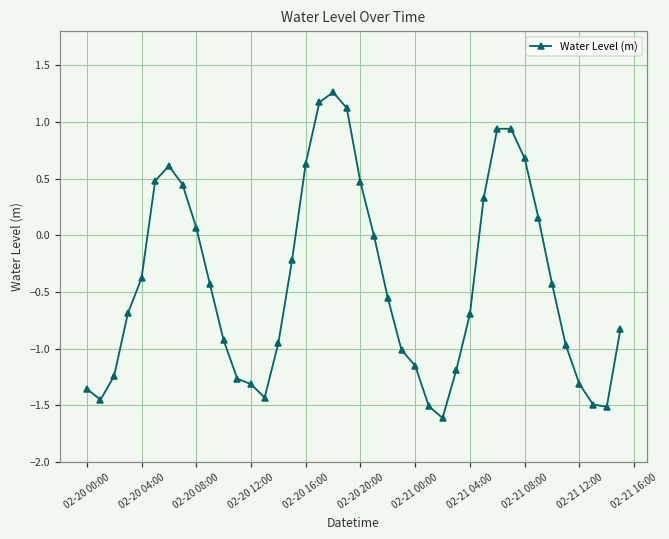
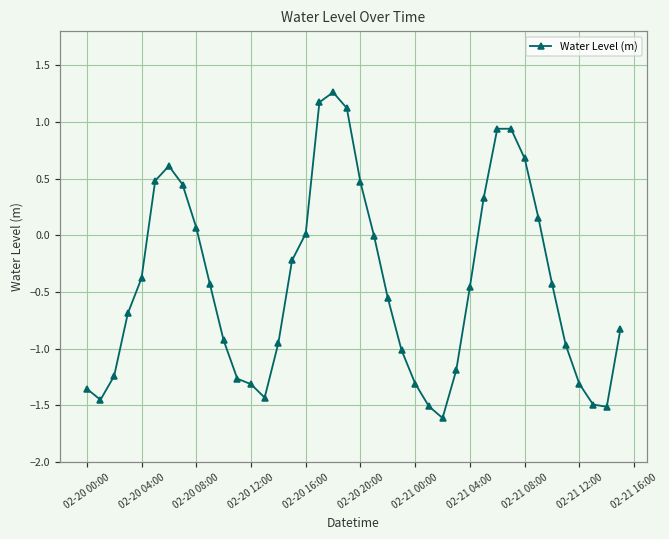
  {
    "02-20 00:00": -1.35,
    "02-20 04:00": -0.38,
    "02-20 08:00": 0.07,
    "02-20 12:00": -1.31,
-   "02-20 16:00": 0.63,
+   "02-20 16:00": 0.02,
    "02-20 20:00": 0.47,
-   "02-21 00:00": -1.15,
-   "02-21 04:00": -0.69,
+   "02-21 00:00": -1.31,
+   "02-21 04:00": -0.45,
    "02-21 08:00": 0.68,
    "02-21 12:00": -1.31
  }
